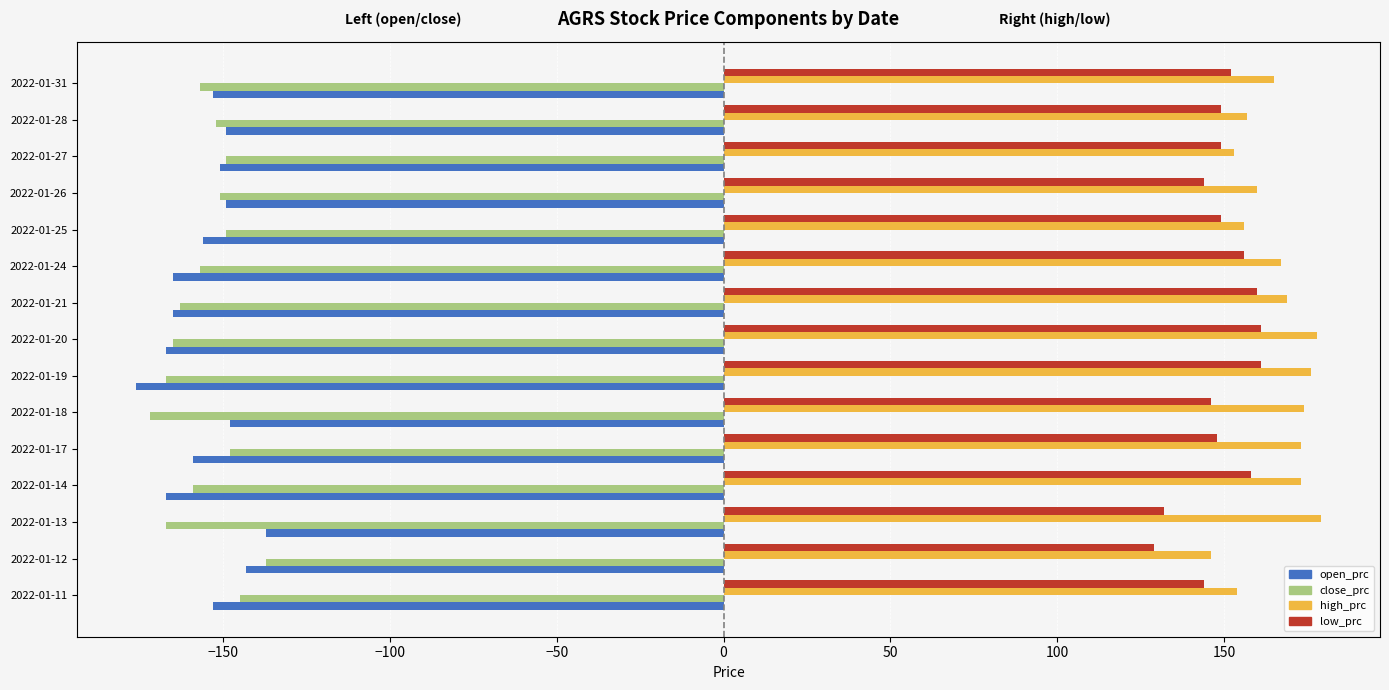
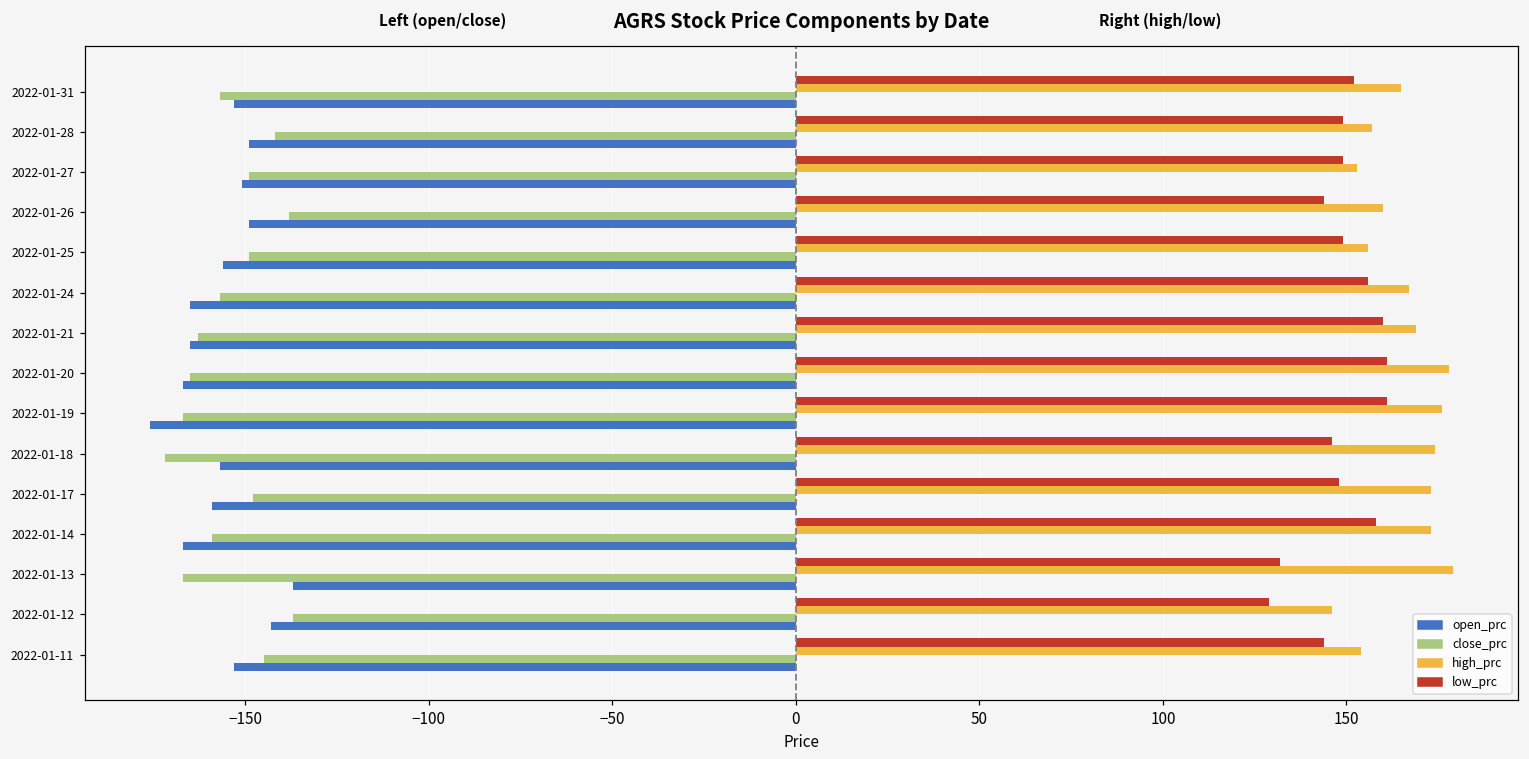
  {
    "open_prc": {
      "2022-01-31": -153,
      "2022-01-28": -149,
      "2022-01-27": -151,
      "2022-01-26": -149,
      "2022-01-25": -156,
      "2022-01-24": -165,
      "2022-01-21": -165,
      "2022-01-20": -167,
      "2022-01-19": -176,
-     "2022-01-18": -148,
+     "2022-01-18": -157,
      "2022-01-17": -159,
      "2022-01-14": -167,
      "2022-01-13": -137,
      "2022-01-12": -143,
      "2022-01-11": -153
    },
    "close_prc": {
      "2022-01-31": -157,
-     "2022-01-28": -152,
+     "2022-01-28": -142,
      "2022-01-27": -149,
-     "2022-01-26": -151,
+     "2022-01-26": -138,
      "2022-01-25": -149,
      "2022-01-24": -157,
      "2022-01-21": -163,
      "2022-01-20": -165,
      "2022-01-19": -167,
      "2022-01-18": -172,
      "2022-01-17": -148,
      "2022-01-14": -159,
      "2022-01-13": -167,
      "2022-01-12": -137,
      "2022-01-11": -145
    },
    "high_prc": {
      "2022-01-31": 165,
      "2022-01-28": 157,
      "2022-01-27": 153,
      "2022-01-26": 160,
      "2022-01-25": 156,
      "2022-01-24": 167,
      "2022-01-21": 169,
      "2022-01-20": 178,
      "2022-01-19": 176,
      "2022-01-18": 174,
      "2022-01-17": 173,
      "2022-01-14": 173,
      "2022-01-13": 179,
      "2022-01-12": 146,
      "2022-01-11": 154
    },
    "low_prc": {
      "2022-01-31": 152,
      "2022-01-28": 149,
      "2022-01-27": 149,
      "2022-01-26": 144,
      "2022-01-25": 149,
      "2022-01-24": 156,
      "2022-01-21": 160,
      "2022-01-20": 161,
      "2022-01-19": 161,
      "2022-01-18": 146,
      "2022-01-17": 148,
      "2022-01-14": 158,
      "2022-01-13": 132,
      "2022-01-12": 129,
      "2022-01-11": 144
    }
  }
